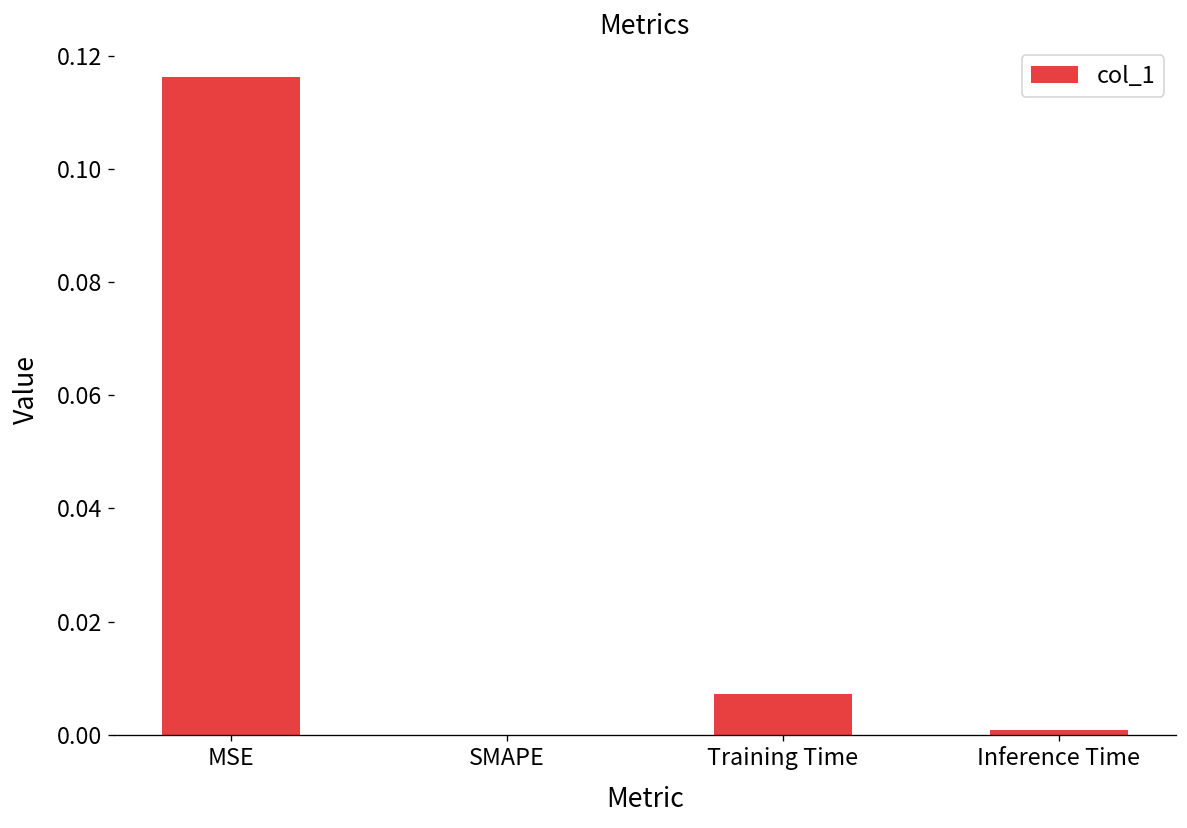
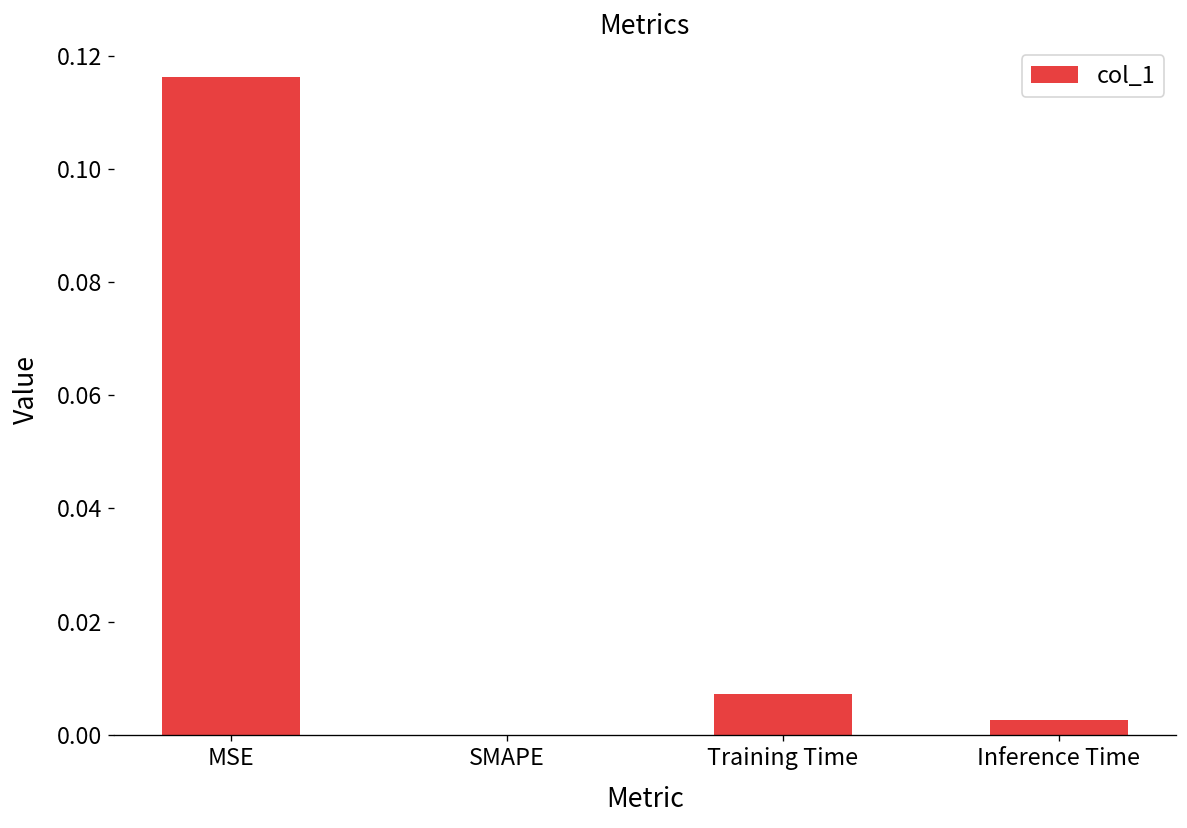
  {
    "MSE": 0.116,
    "SMAPE": 0.000,
    "Training Time": 0.007,
-   "Inference Time": 0.001
+   "Inference Time": 0.003
  }
